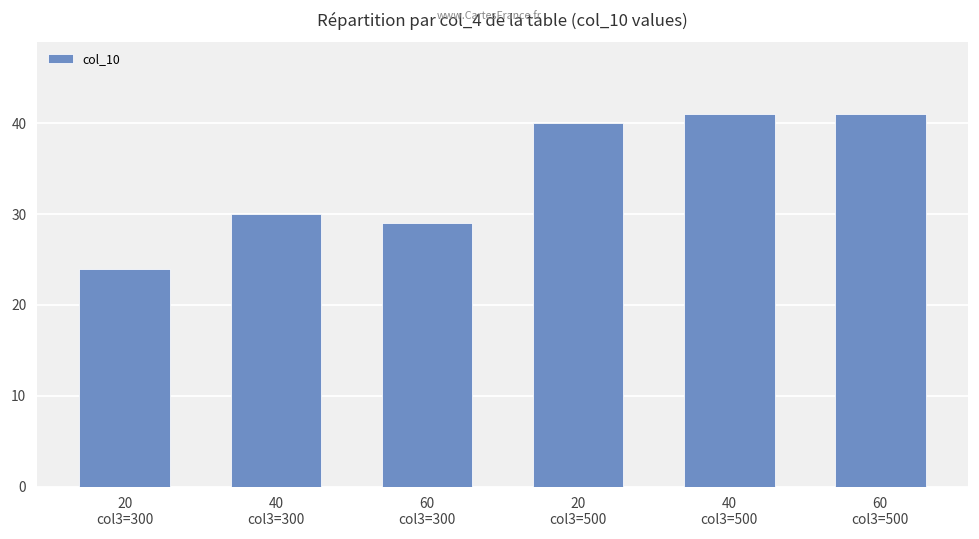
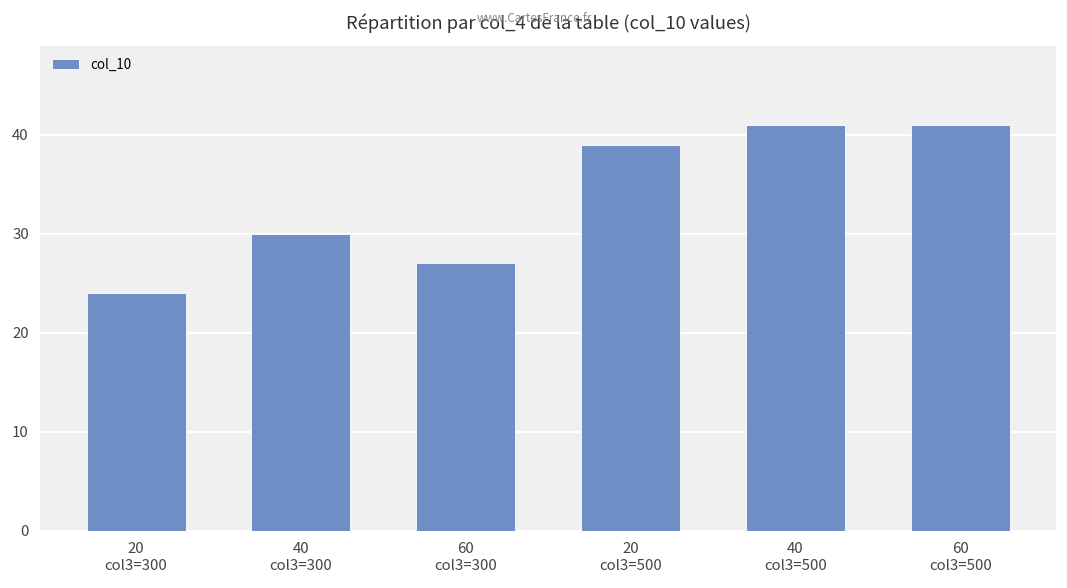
  {
    "20 col3=300": 24,
    "40 col3=300": 30,
-   "60 col3=300": 29,
-   "20 col3=500": 40,
+   "60 col3=300": 27,
+   "20 col3=500": 39,
    "40 col3=500": 41,
    "60 col3=500": 41
  }
